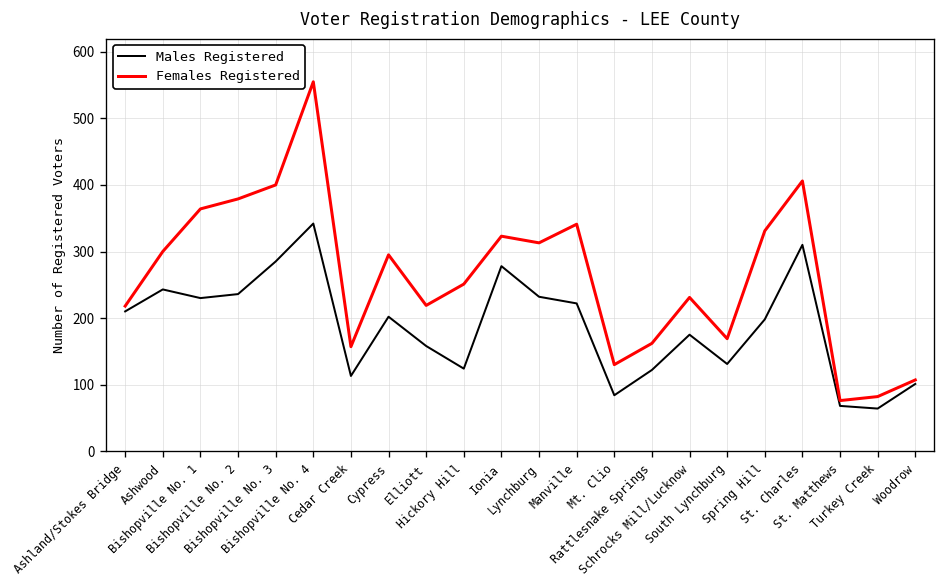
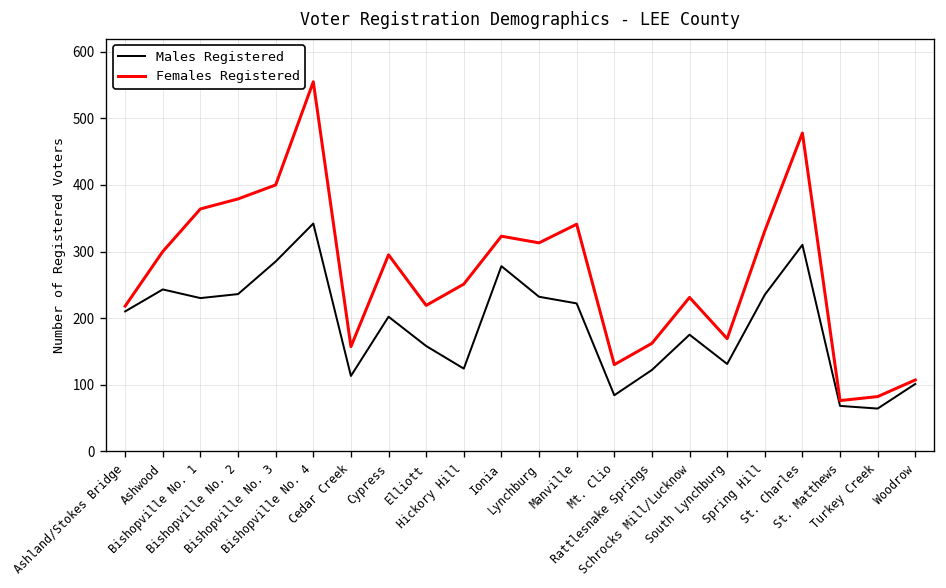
  {
    "Males Registered": {
      "Ashland/Stokes Bridge": 210,
      "Ashwood": 240,
      "Bishopville No. 1": 230,
      "Bishopville No. 2": 240,
      "Bishopville No. 3": 290,
      "Bishopville No. 4": 340,
      "Cedar Creek": 110,
      "Cypress": 200,
      "Elliott": 160,
      "Hickory Hill": 120,
      "Ionia": 280,
      "Lynchburg": 230,
      "Manville": 220,
      "Mt. Clio": 80,
      "Rattlesnake Springs": 120,
      "Schrocks Mill/Lucknow": 180,
      "South Lynchburg": 130,
-     "Spring Hill": 200,
+     "Spring Hill": 240,
      "St. Charles": 310,
      "St. Matthews": 70,
      "Turkey Creek": 60,
      "Woodrow": 100
    },
    "Females Registered": {
      "Ashland/Stokes Bridge": 220,
      "Ashwood": 300,
      "Bishopville No. 1": 360,
      "Bishopville No. 2": 380,
      "Bishopville No. 3": 400,
      "Bishopville No. 4": 560,
      "Cedar Creek": 160,
      "Cypress": 300,
      "Elliott": 220,
      "Hickory Hill": 250,
      "Ionia": 320,
      "Lynchburg": 310,
      "Manville": 340,
      "Mt. Clio": 130,
      "Rattlesnake Springs": 160,
      "Schrocks Mill/Lucknow": 230,
      "South Lynchburg": 170,
      "Spring Hill": 330,
-     "St. Charles": 410,
+     "St. Charles": 480,
      "St. Matthews": 80,
      "Turkey Creek": 80,
      "Woodrow": 110
    }
  }
